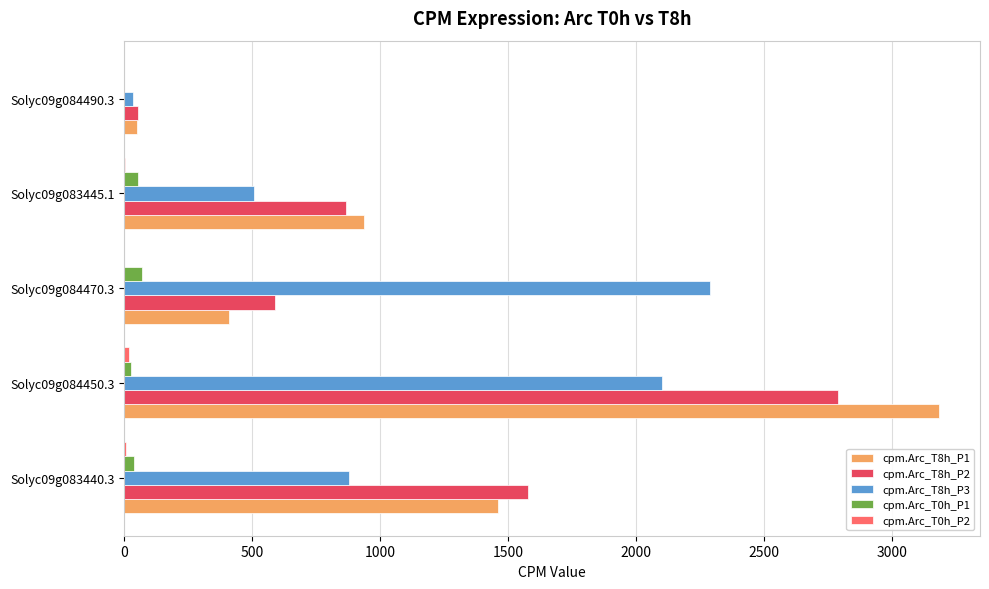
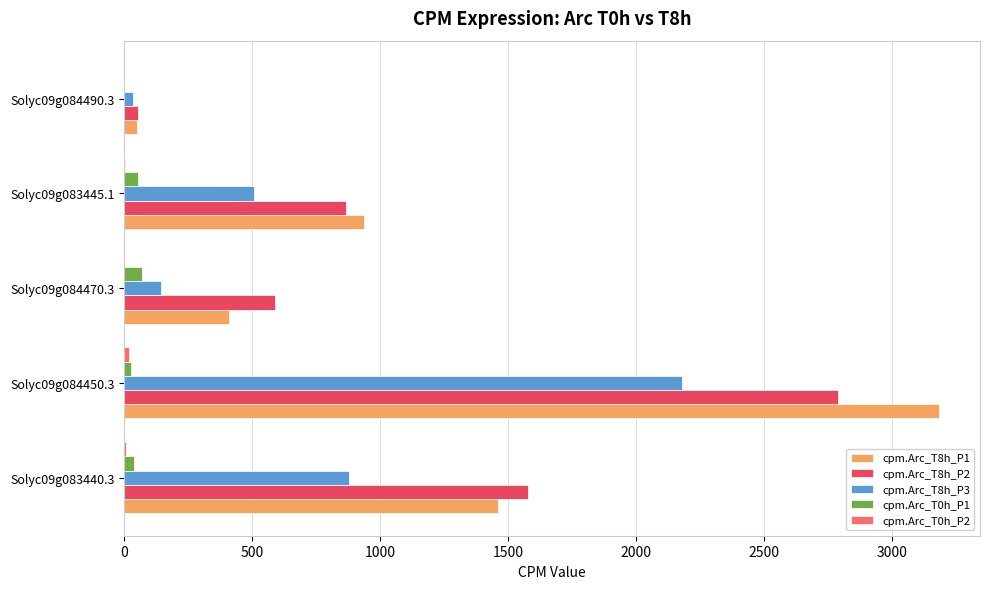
  {
    "cpm.Arc_T8h_P3": {
      "Solyc09g084490.3": 30,
      "Solyc09g083445.1": 510,
-     "Solyc09g084470.3": 2290,
-     "Solyc09g084450.3": 2100,
+     "Solyc09g084470.3": 140,
+     "Solyc09g084450.3": 2180,
      "Solyc09g083440.3": 880
    },
    "cpm.Arc_T0h_P1": {
      "Solyc09g083445.1": 60,
      "Solyc09g084470.3": 70,
      "Solyc09g084450.3": 30,
      "Solyc09g083440.3": 40
    }
  }
